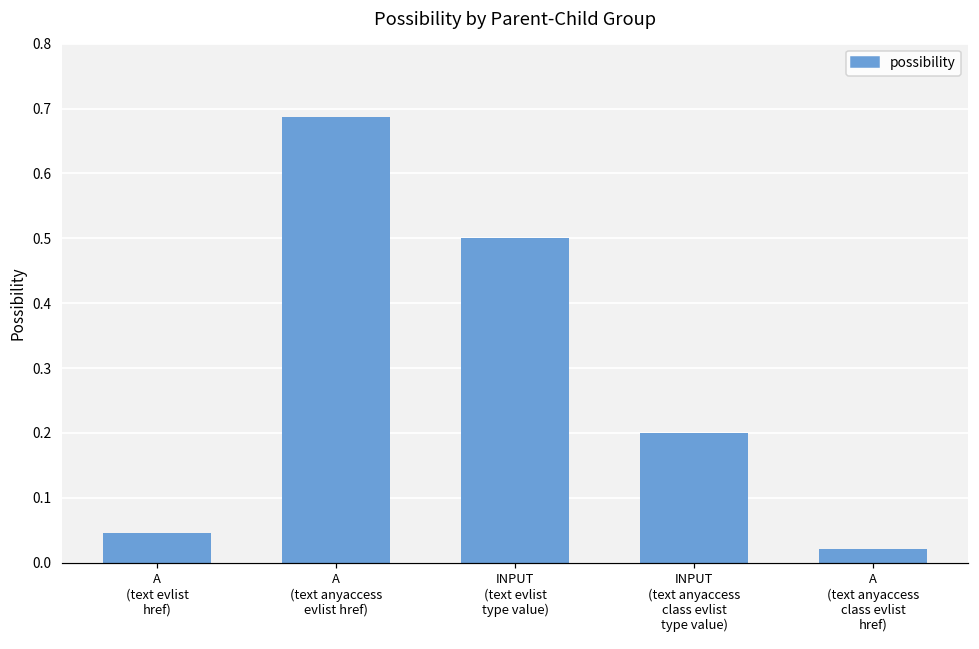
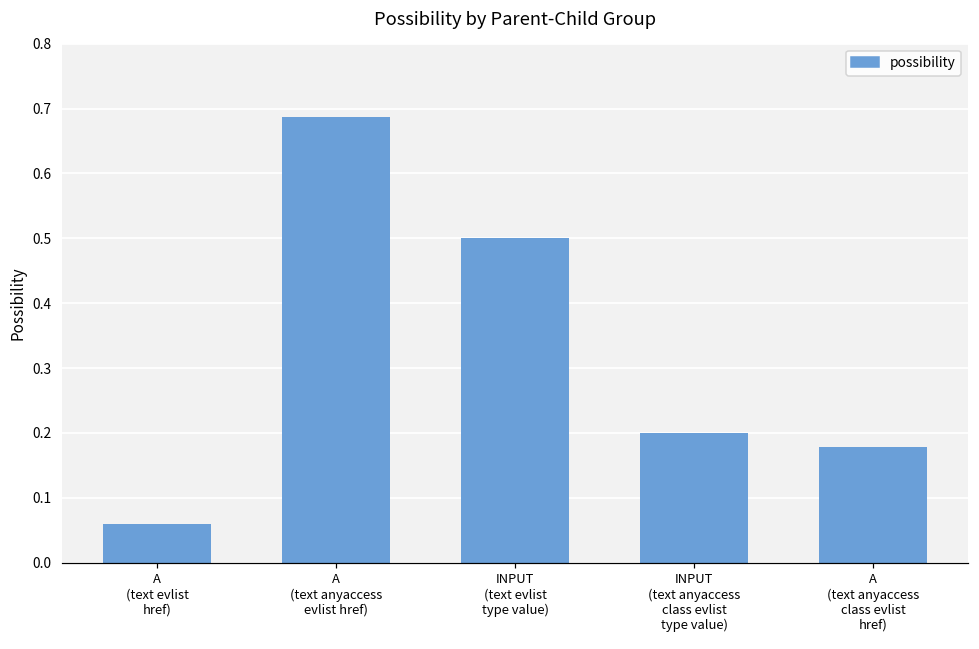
  {
-   "A (text evlist href)": 0.05,
+   "A (text evlist href)": 0.06,
    "A (text anyaccess evlist href)": 0.69,
    "INPUT (text evlist type value)": 0.50,
    "INPUT (text anyaccess class evlist type value)": 0.20,
-   "A (text anyaccess class evlist href)": 0.02
+   "A (text anyaccess class evlist href)": 0.18
  }
